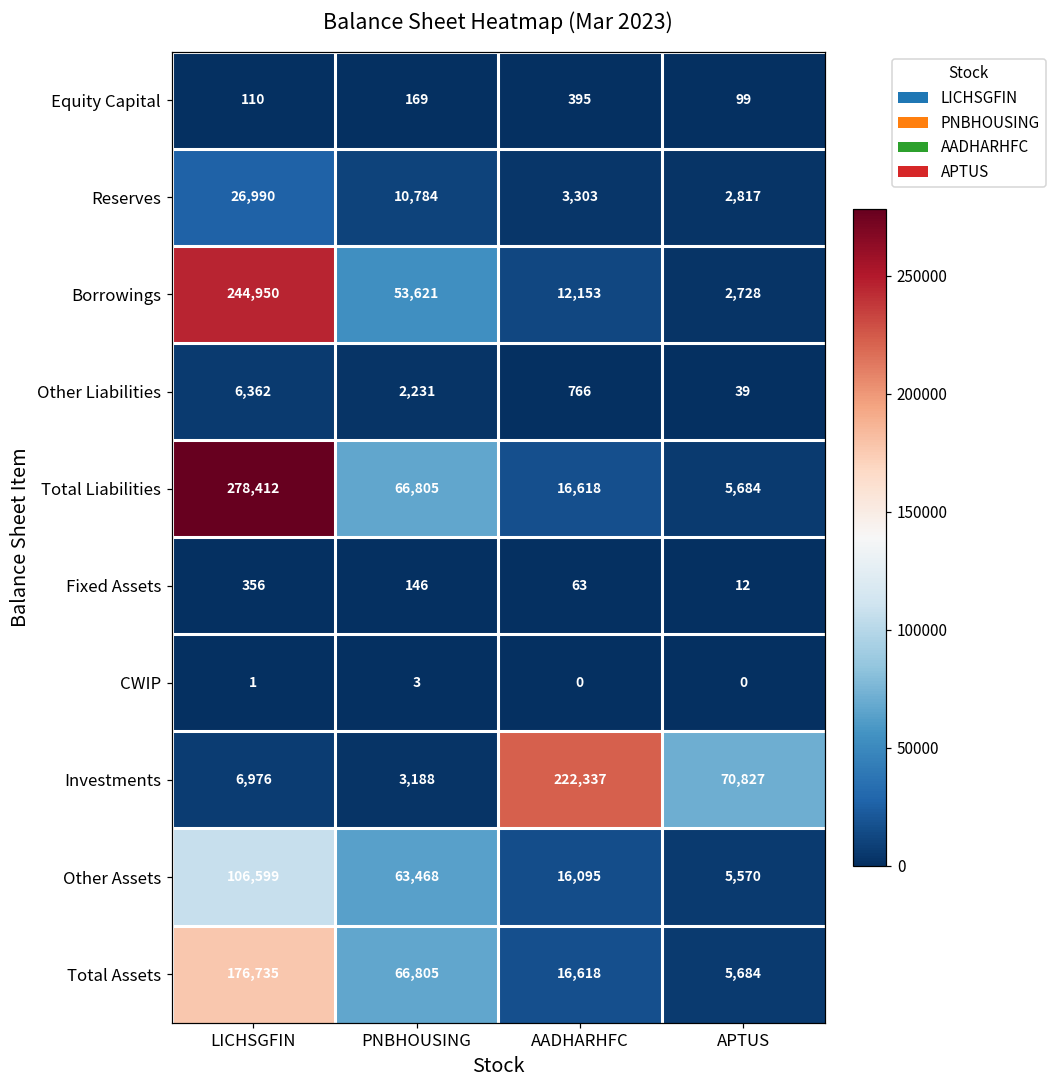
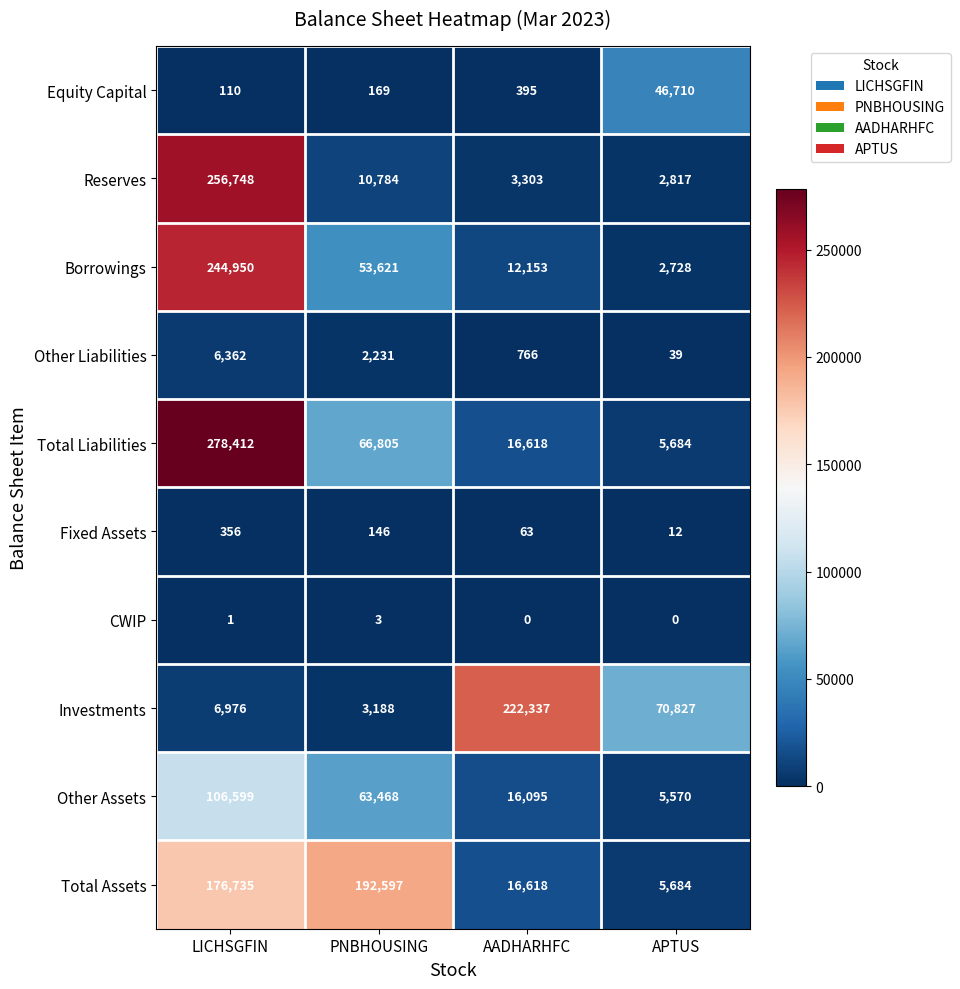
  {
    "Equity Capital": {
      "LICHSGFIN": "110",
      "PNBHOUSING": "169",
      "AADHARHFC": "395",
-     "APTUS": "99"
+     "APTUS": "46,710"
    },
    "Reserves": {
-     "LICHSGFIN": "26,990",
+     "LICHSGFIN": "256,748",
      "PNBHOUSING": "10,784",
      "AADHARHFC": "3,303",
      "APTUS": "2,817"
    },
    "Borrowings": {
      "LICHSGFIN": "244,950",
      "PNBHOUSING": "53,621",
      "AADHARHFC": "12,153",
      "APTUS": "2,728"
    },
    "Other Liabilities": {
      "LICHSGFIN": "6,362",
      "PNBHOUSING": "2,231",
      "AADHARHFC": "766",
      "APTUS": "39"
    },
    "Total Liabilities": {
      "LICHSGFIN": "278,412",
      "PNBHOUSING": "66,805",
      "AADHARHFC": "16,618",
      "APTUS": "5,684"
    },
    "Fixed Assets": {
      "LICHSGFIN": "356",
      "PNBHOUSING": "146",
      "AADHARHFC": "63",
      "APTUS": "12"
    },
    "CWIP": {
      "LICHSGFIN": "1",
      "PNBHOUSING": "3",
      "AADHARHFC": "0",
      "APTUS": "0"
    },
    "Investments": {
      "LICHSGFIN": "6,976",
      "PNBHOUSING": "3,188",
      "AADHARHFC": "222,337",
      "APTUS": "70,827"
    },
    "Other Assets": {
      "LICHSGFIN": "106,599",
      "PNBHOUSING": "63,468",
      "AADHARHFC": "16,095",
      "APTUS": "5,570"
    },
    "Total Assets": {
      "LICHSGFIN": "176,735",
-     "PNBHOUSING": "66,805",
+     "PNBHOUSING": "192,597",
      "AADHARHFC": "16,618",
      "APTUS": "5,684"
    }
  }
